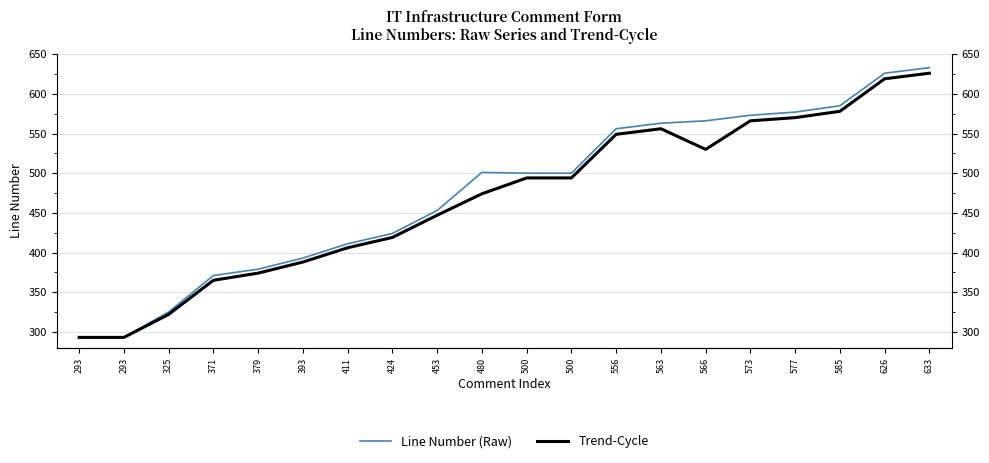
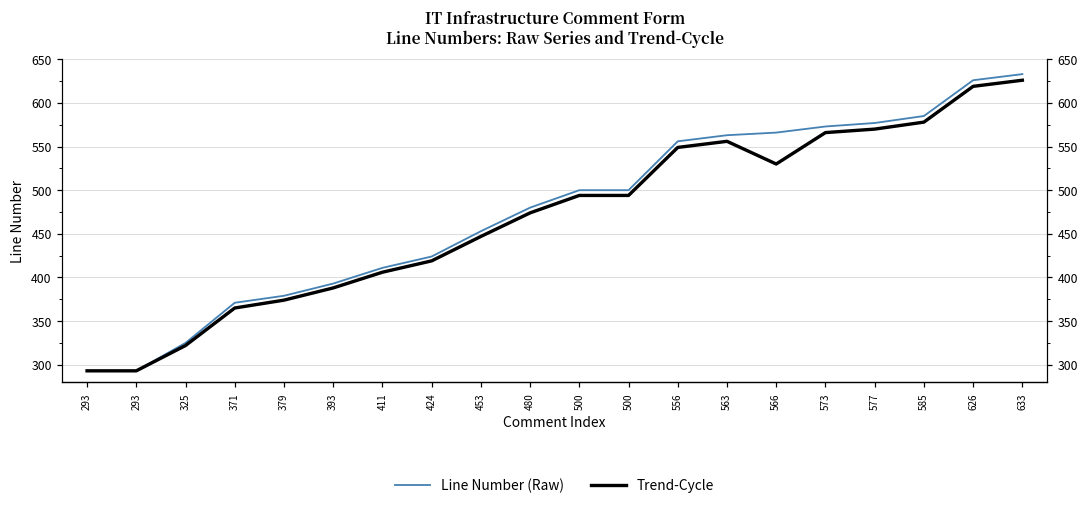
  {
    "Line Number (Raw)": {
      "371": 370,
      "379": 380,
      "393": 390,
      "411": 410,
      "424": 420,
      "453": 450,
-     "480": 500,
+     "480": 480,
      "556": 560,
      "563": 560,
      "566": 570,
      "573": 570,
      "577": 580,
      "585": 590,
      "626": 630,
      "633": 630
    },
    "Trend-Cycle": {
      "371": 370,
      "379": 370,
      "393": 390,
      "411": 410,
      "424": 420,
      "453": 450,
      "480": 470,
      "556": 550,
      "563": 560,
      "566": 530,
      "573": 570,
      "577": 570,
      "585": 580,
      "626": 620,
      "633": 630
    }
  }
